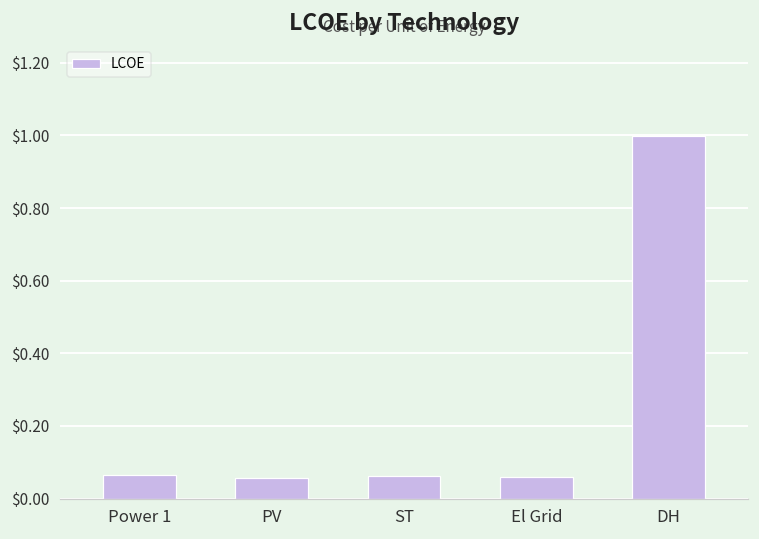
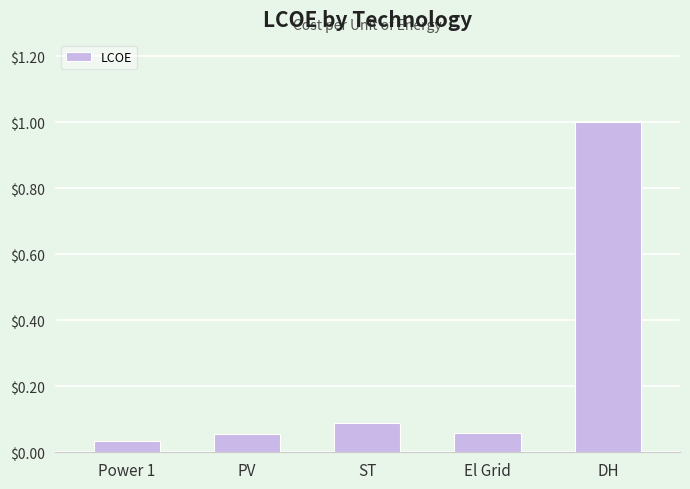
  {
-   "Power 1": "$0.07",
+   "Power 1": "$0.03",
    "PV": "$0.06",
-   "ST": "$0.06",
+   "ST": "$0.09",
    "El Grid": "$0.06",
    "DH": "$1.00"
  }
